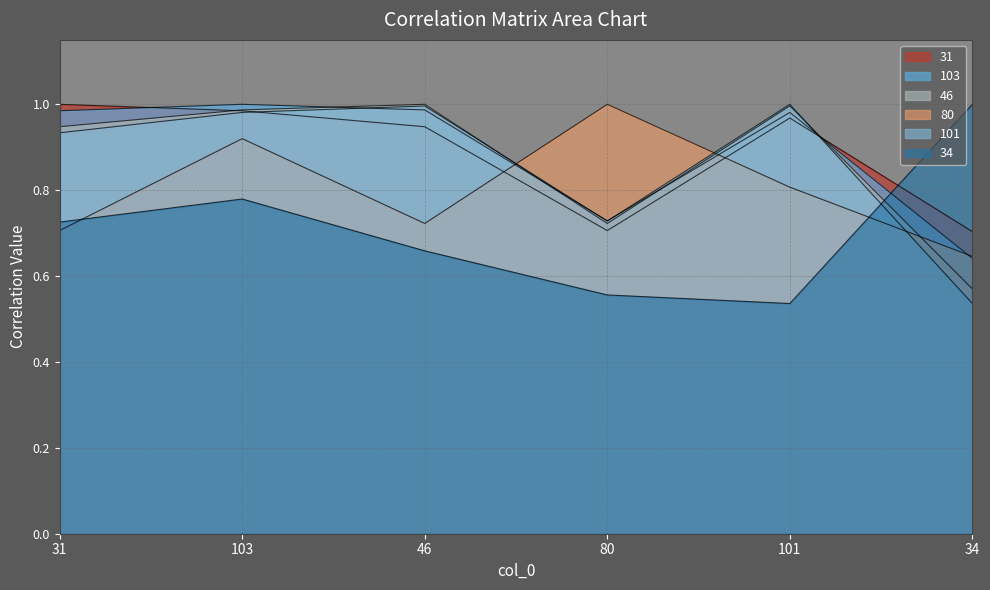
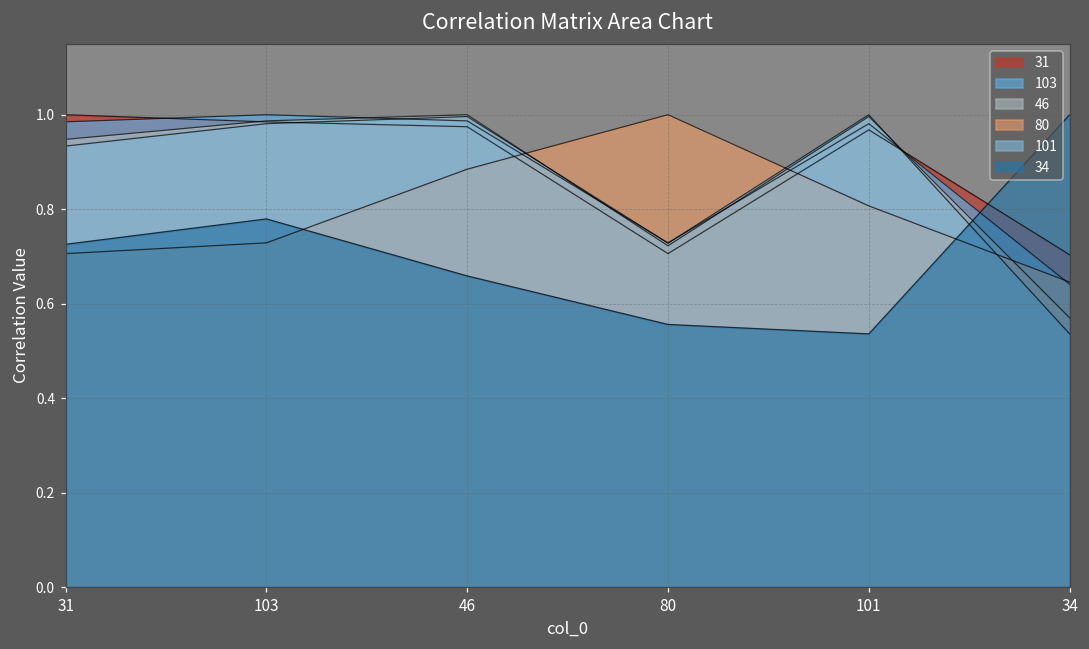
  {
    "31": {
      "31": 1.00,
-     "46": 0.95,
+     "46": 0.97,
      "80": 0.71,
      "101": 0.97,
      "34": 0.70
    },
    "80": {
      "31": 0.71,
-     "103": 0.92,
-     "46": 0.72,
+     "103": 0.73,
+     "46": 0.88,
      "80": 1.00,
      "101": 0.81
    },
    "34": {
      "31": 0.73,
      "103": 0.78,
      "46": 0.66,
      "80": 0.56,
      "101": 0.54,
      "34": 1.00
    }
  }
